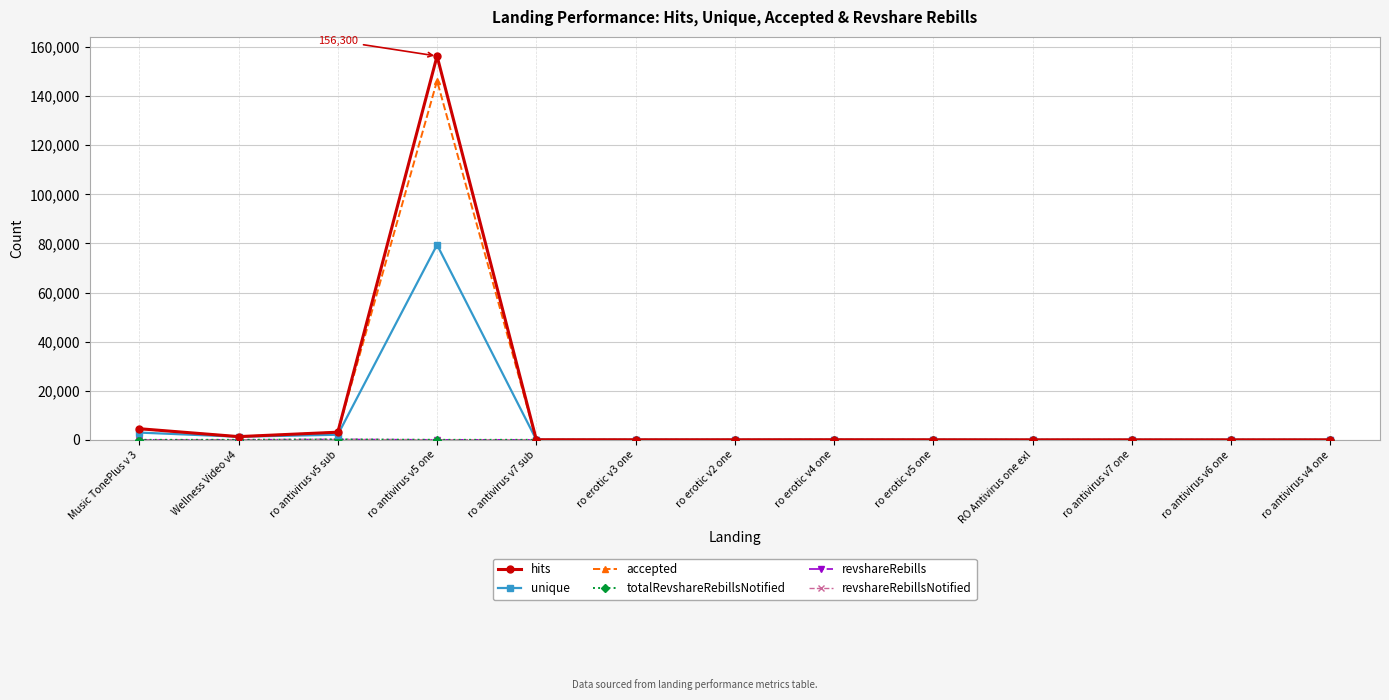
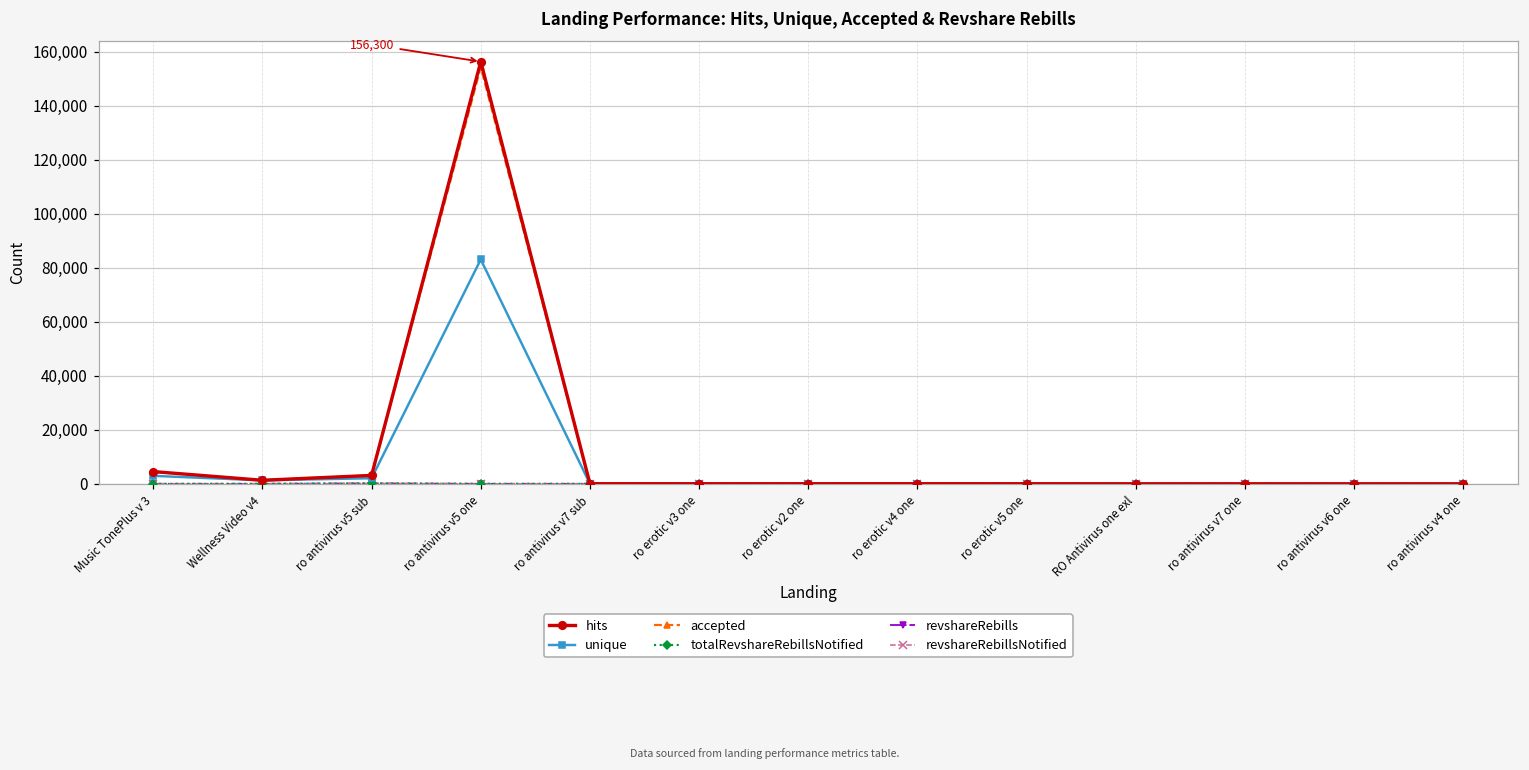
  {
    "hits": {
      "ro antivirus v5 one": "156,300"
    },
    "unique": {
      "Music TonePlus v 3": "3,000",
-     "ro antivirus v5 one": "79,000"
+     "ro antivirus v5 one": "83,000"
    },
    "accepted": {
-     "ro antivirus v5 one": "146,000"
+     "ro antivirus v5 one": "154,000"
    },
    "revshareRebillsNotified": {
      "Music TonePlus v 3": "0",
      "Wellness Video v4": "0",
      "ro antivirus v5 sub": "0",
      "ro antivirus v5 one": "0"
    }
  }
